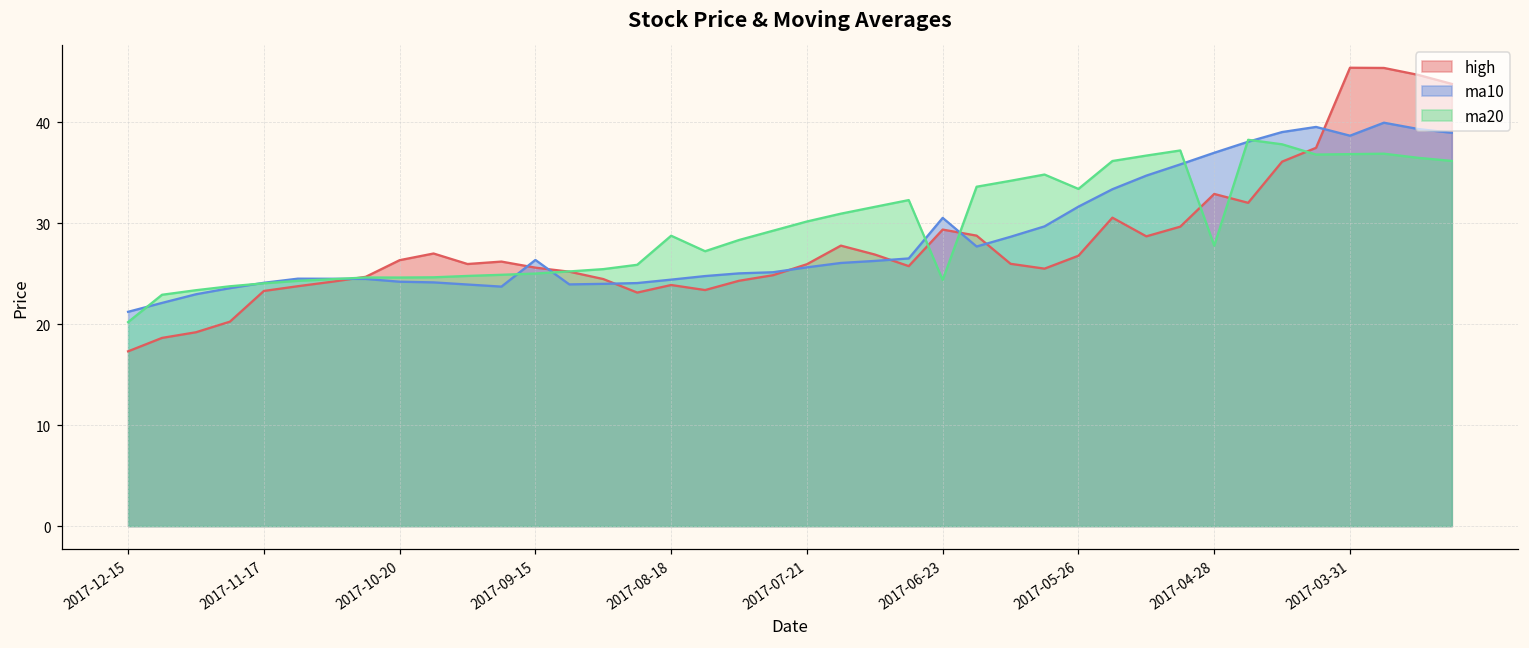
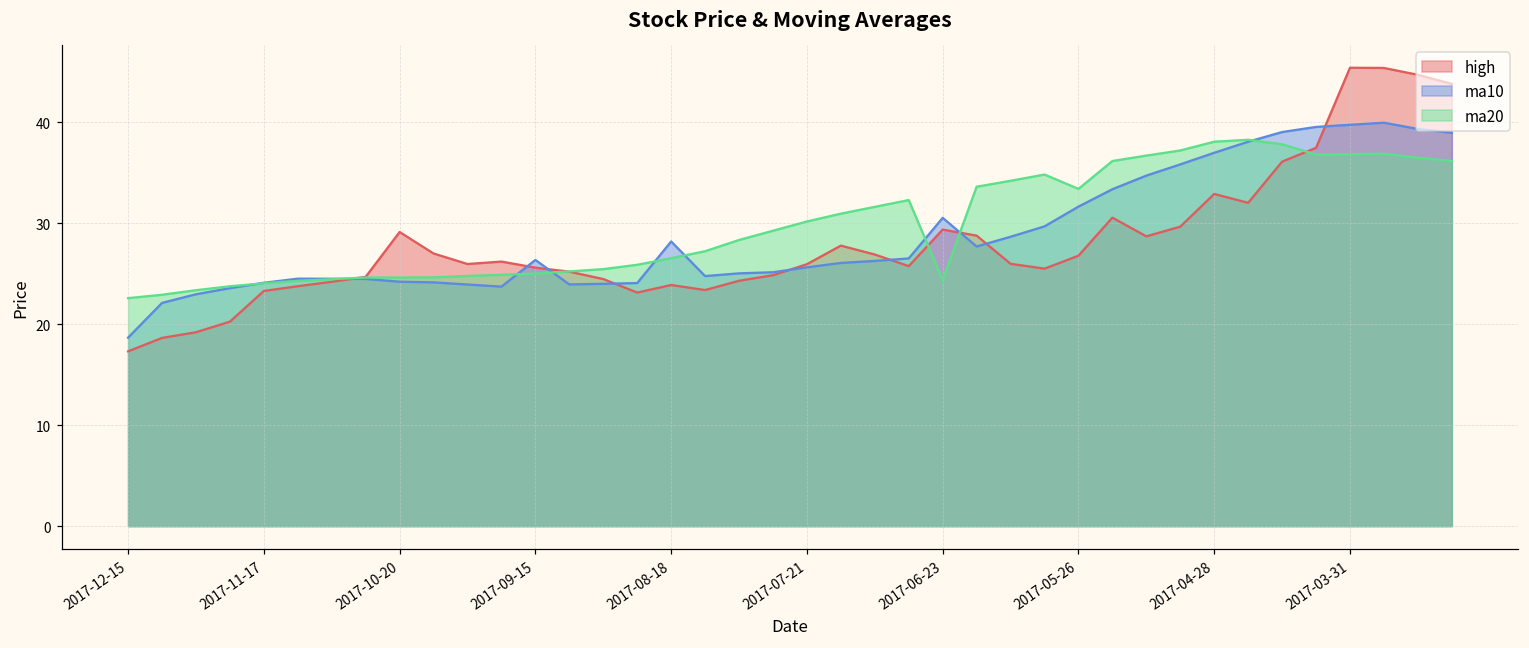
  {
    "high": {
      "2017-12-15": 17,
      "2017-11-17": 23,
-     "2017-10-20": 26,
+     "2017-10-20": 29,
      "2017-09-15": 26,
      "2017-08-18": 24,
      "2017-07-21": 26,
      "2017-06-23": 29,
      "2017-05-26": 27,
      "2017-04-28": 33,
      "2017-03-31": 45
    },
    "ma10": {
-     "2017-12-15": 21,
+     "2017-12-15": 19,
      "2017-10-20": 24,
      "2017-09-15": 26,
-     "2017-08-18": 24,
+     "2017-08-18": 28,
      "2017-07-21": 26,
      "2017-06-23": 31,
      "2017-05-26": 32,
      "2017-04-28": 37,
-     "2017-03-31": 39
+     "2017-03-31": 40
    },
    "ma20": {
-     "2017-12-15": 20,
+     "2017-12-15": 23,
      "2017-10-20": 25,
      "2017-09-15": 25,
-     "2017-08-18": 29,
+     "2017-08-18": 27,
      "2017-07-21": 30,
      "2017-06-23": 24,
      "2017-05-26": 33,
-     "2017-04-28": 28,
+     "2017-04-28": 38,
      "2017-03-31": 37
    }
  }
